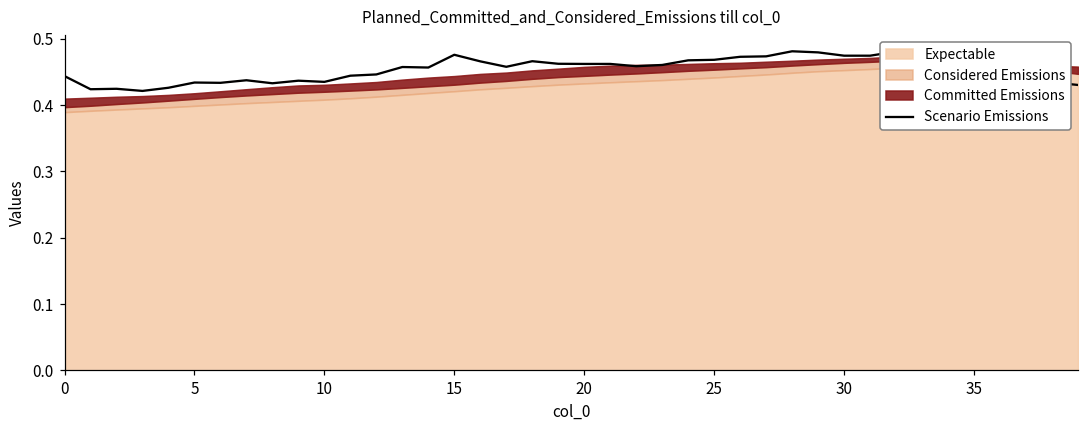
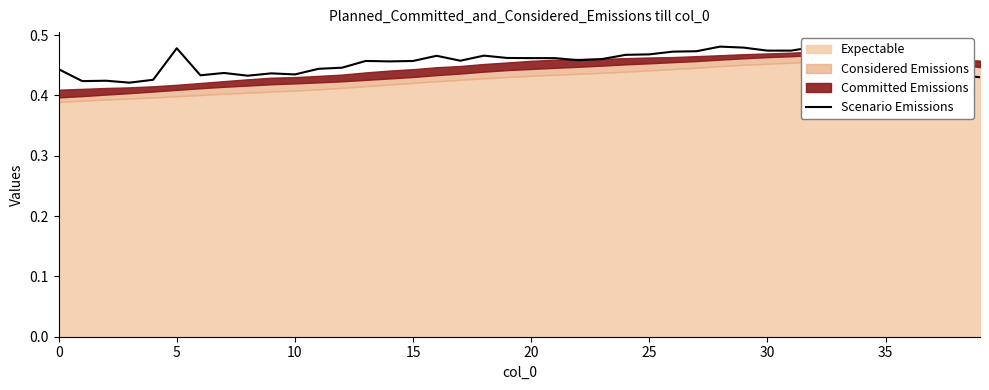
  {
    "Scenario Emissions": {
      "0": 0.44,
-     "5": 0.43,
+     "5": 0.48,
      "10": 0.43,
-     "15": 0.48,
+     "15": 0.46,
      "20": 0.46,
      "25": 0.47,
      "30": 0.47
    }
  }
